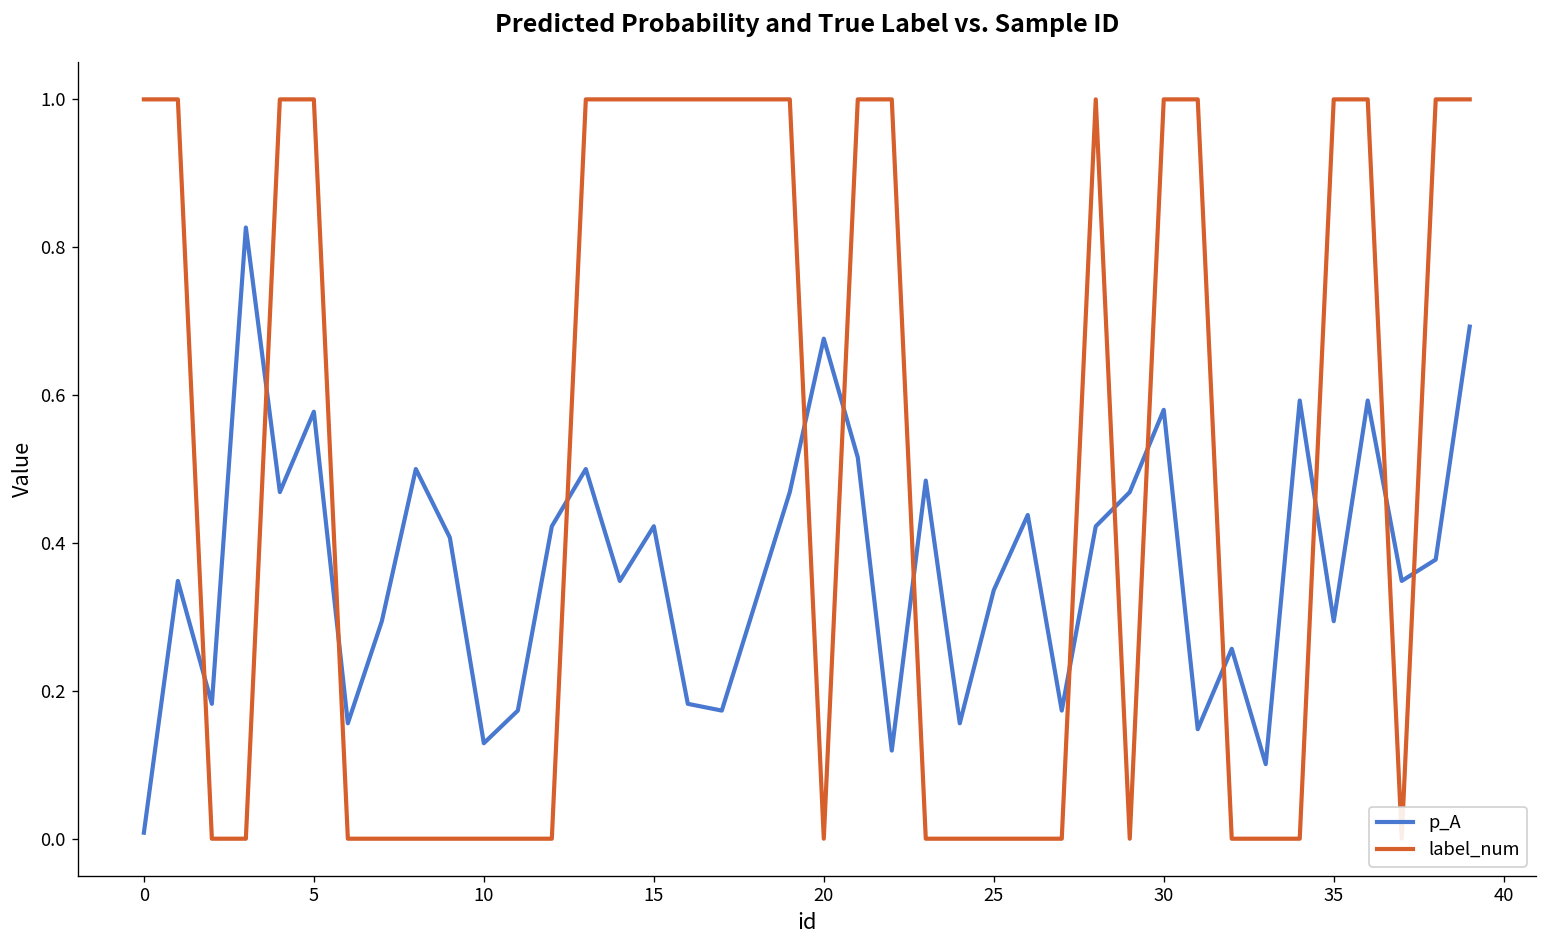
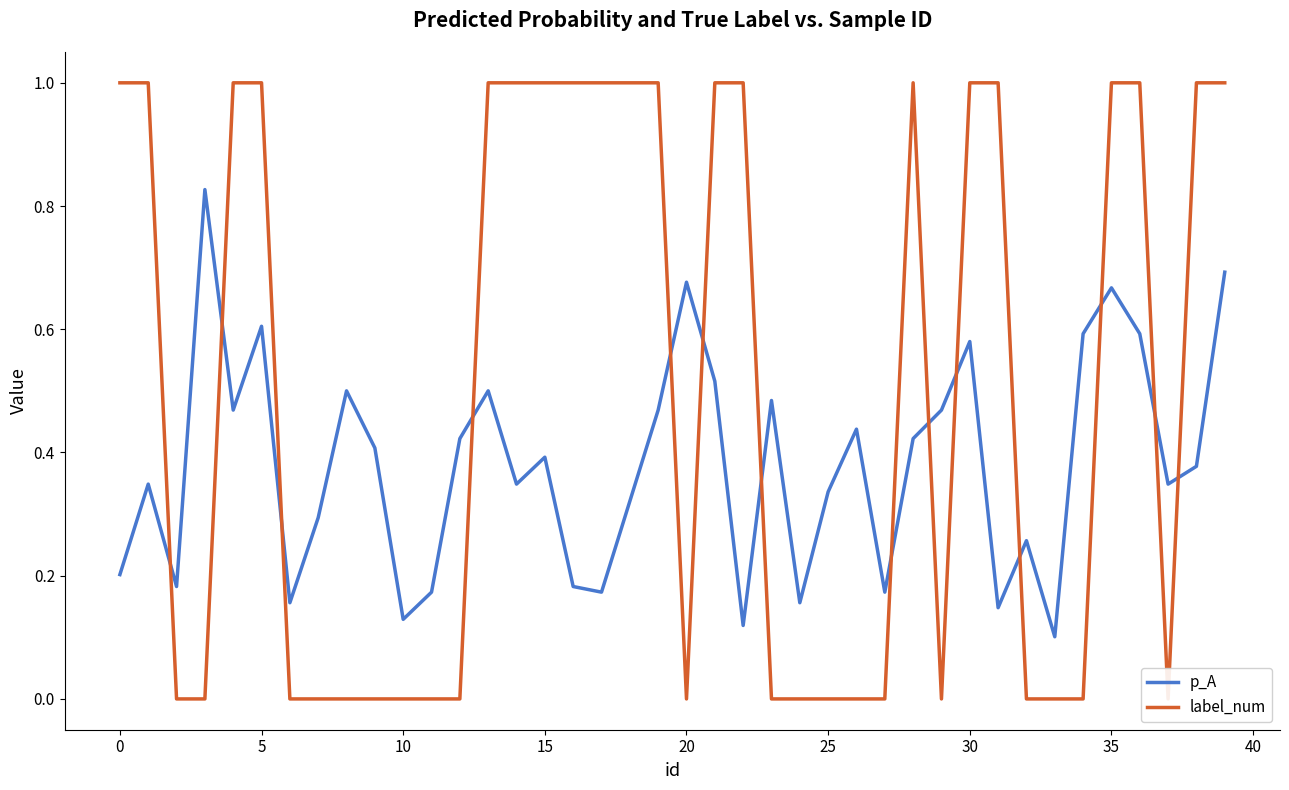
  {
    "p_A": {
-     "0": 0.01,
-     "5": 0.58,
+     "0": 0.20,
+     "5": 0.60,
      "10": 0.13,
-     "15": 0.42,
+     "15": 0.39,
      "20": 0.68,
      "25": 0.34,
      "30": 0.58,
-     "35": 0.29
+     "35": 0.67
    },
    "label_num": {
      "0": 1.00,
      "5": 1.00,
      "10": 0.00,
      "15": 1.00,
      "20": 0.00,
      "25": 0.00,
      "30": 1.00,
      "35": 1.00
    }
  }
